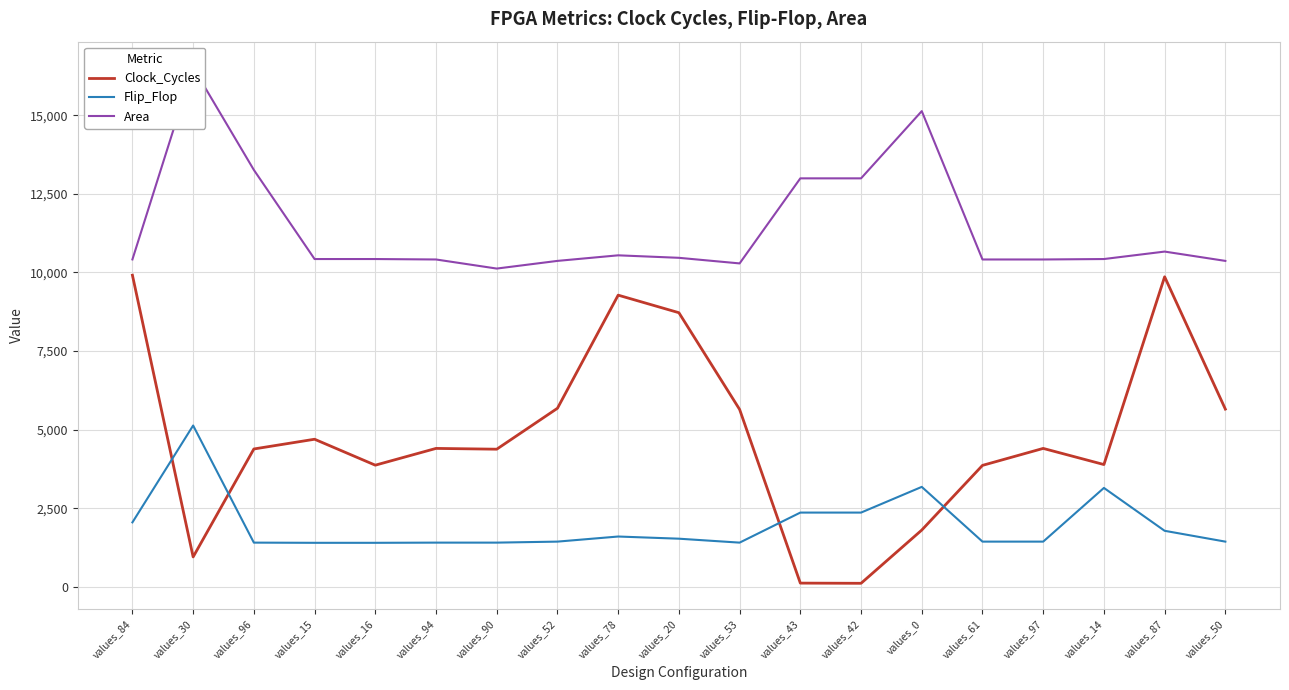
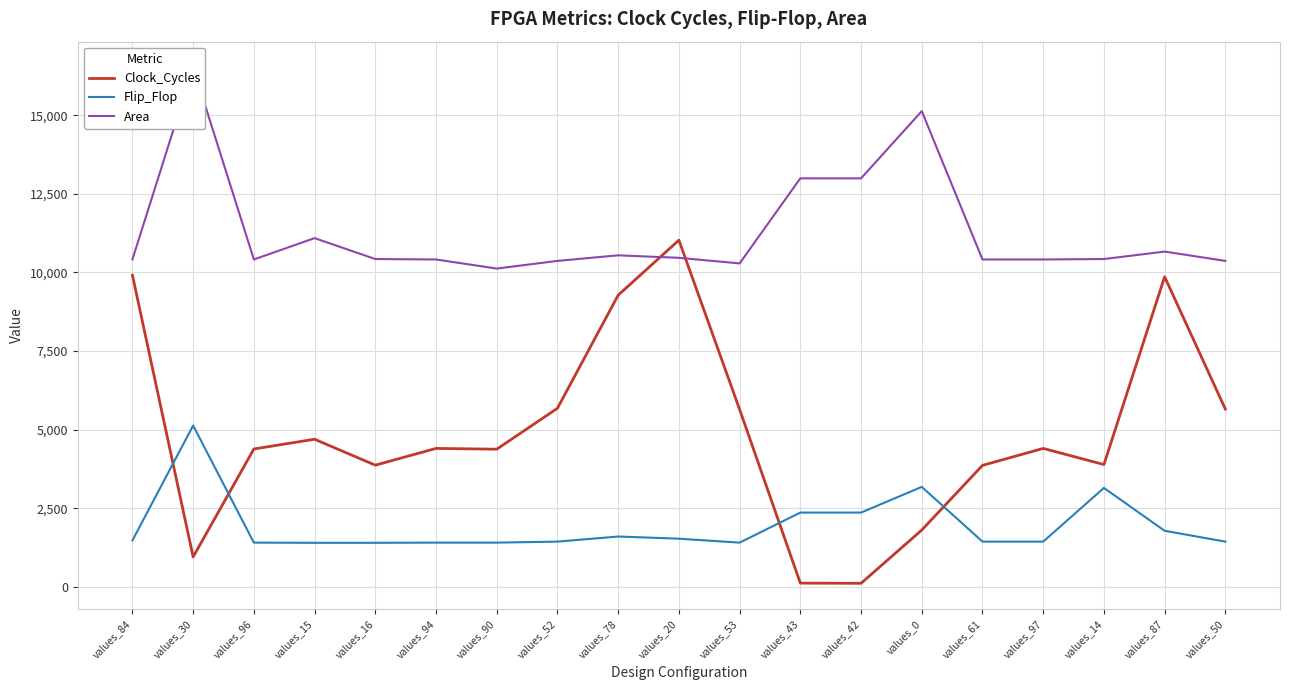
  {
    "Clock_Cycles": {
      "values_84": "9,900",
      "values_30": "1,000",
      "values_96": "4,400",
      "values_15": "4,700",
      "values_16": "3,900",
      "values_94": "4,400",
      "values_90": "4,400",
      "values_52": "5,700",
      "values_78": "9,300",
-     "values_20": "8,700",
+     "values_20": "11,000",
      "values_53": "5,600",
      "values_43": "100",
      "values_42": "100",
      "values_0": "1,800",
      "values_61": "3,900",
      "values_97": "4,400",
      "values_14": "3,900",
      "values_87": "9,900",
      "values_50": "5,700"
    },
    "Flip_Flop": {
-     "values_84": "2,100",
+     "values_84": "1,500",
      "values_30": "5,100",
      "values_96": "1,400",
      "values_15": "1,400",
      "values_16": "1,400",
      "values_94": "1,400",
      "values_90": "1,400",
      "values_52": "1,400",
      "values_78": "1,600",
      "values_20": "1,500",
      "values_53": "1,400",
      "values_43": "2,400",
      "values_42": "2,400",
      "values_0": "3,200",
      "values_61": "1,400",
      "values_97": "1,400",
      "values_14": "3,200",
      "values_87": "1,800",
      "values_50": "1,400"
    },
    "Area": {
      "values_84": "10,400",
-     "values_96": "13,300",
-     "values_15": "10,400",
+     "values_96": "10,400",
+     "values_15": "11,100",
      "values_16": "10,400",
      "values_94": "10,400",
      "values_90": "10,100",
      "values_52": "10,400",
      "values_78": "10,500",
      "values_20": "10,500",
      "values_53": "10,300",
      "values_43": "13,000",
      "values_42": "13,000",
      "values_0": "15,100",
      "values_61": "10,400",
      "values_97": "10,400",
      "values_14": "10,400",
      "values_87": "10,700",
      "values_50": "10,400"
    }
  }
